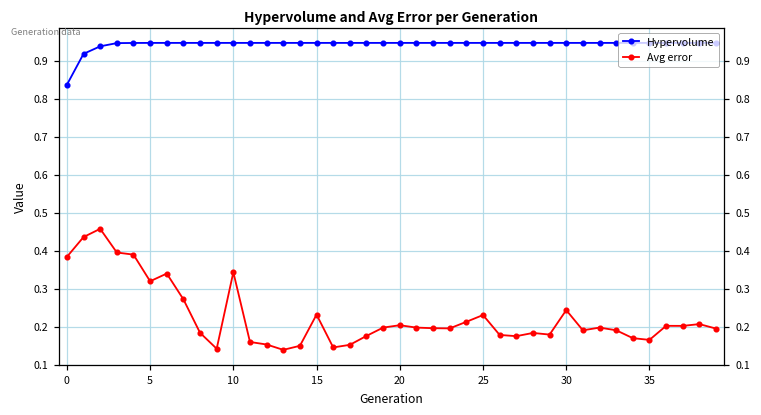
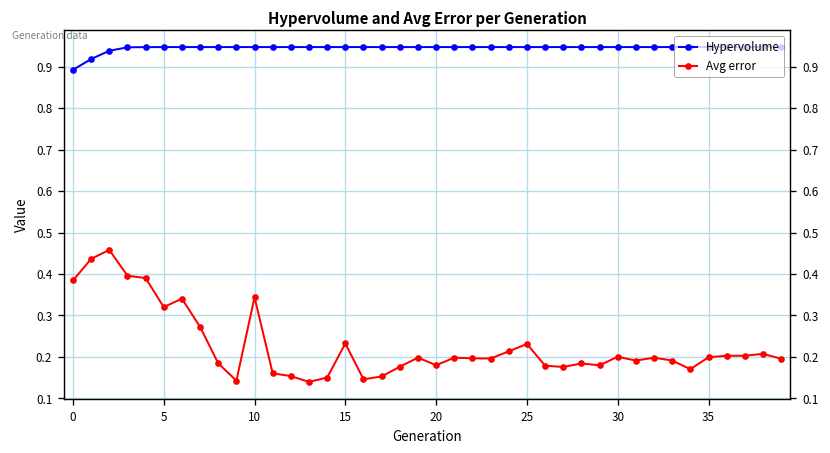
  {
    "Hypervolume": {
-     "0": 0.84,
+     "0": 0.89,
      "5": 0.95,
      "10": 0.95,
      "15": 0.95,
      "20": 0.95,
      "25": 0.95,
      "30": 0.95
    },
    "Avg error": {
      "0": 0.38,
      "5": 0.32,
      "10": 0.34,
      "15": 0.23,
-     "20": 0.20,
+     "20": 0.18,
      "25": 0.23,
-     "30": 0.24,
-     "35": 0.17
+     "30": 0.20,
+     "35": 0.20
    }
  }
